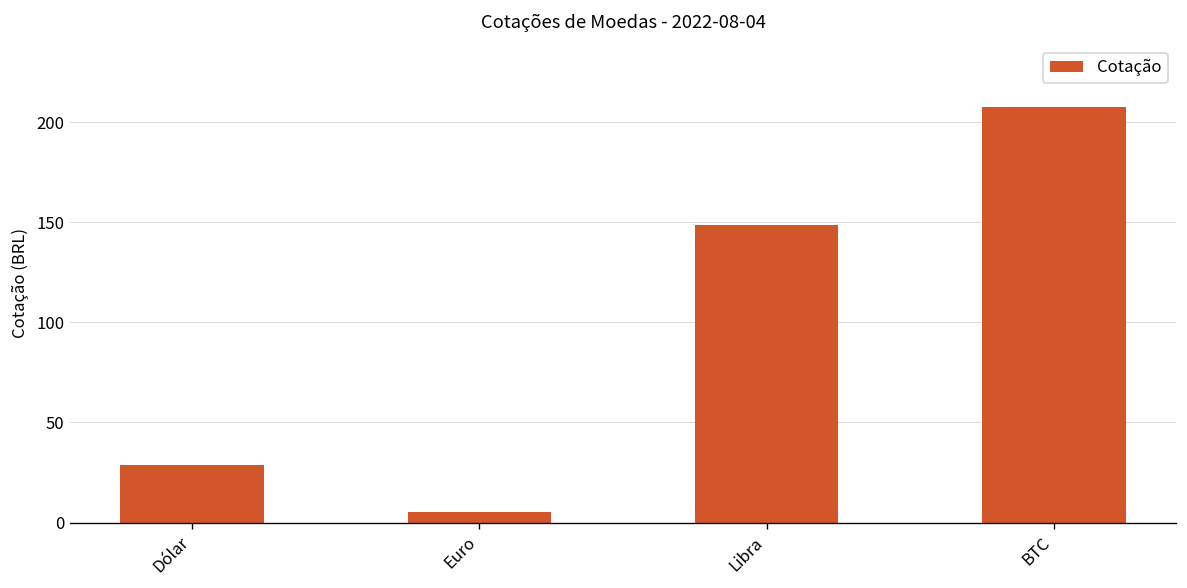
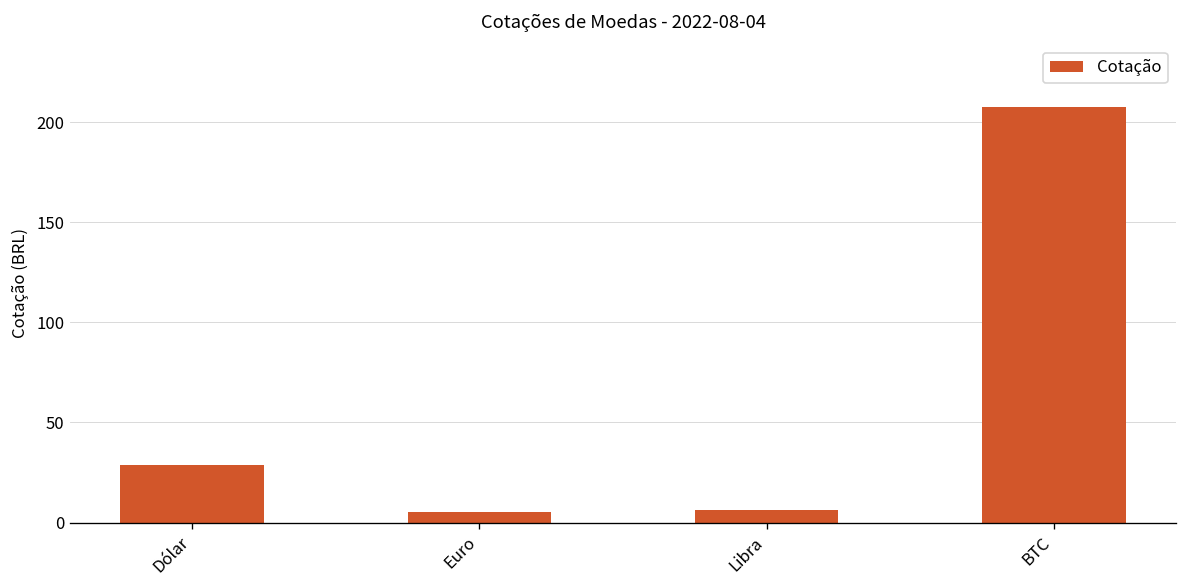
  {
    "Dólar": 29,
    "Euro": 5,
-   "Libra": 149,
+   "Libra": 6,
    "BTC": 208
  }
